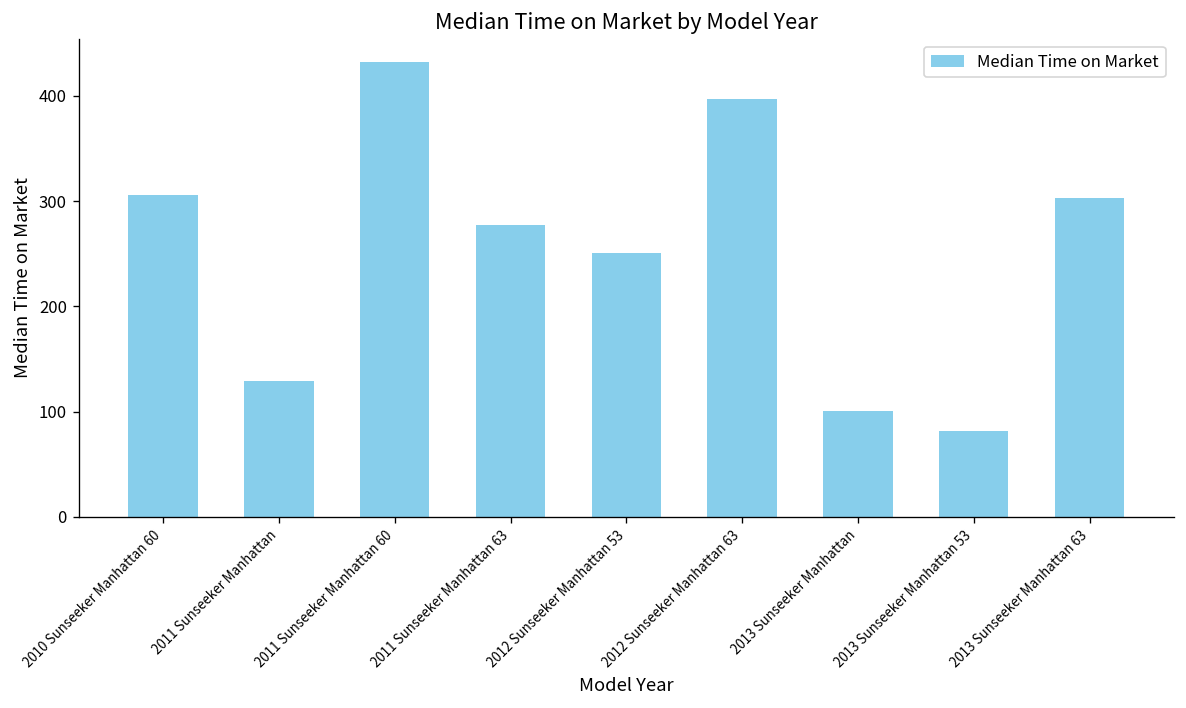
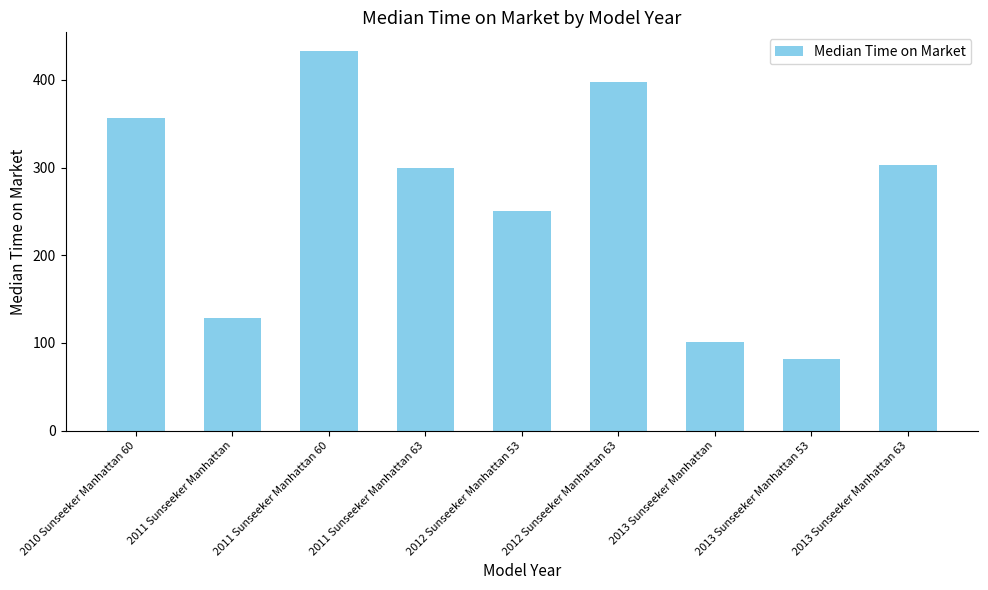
  {
-   "2010 Sunseeker Manhattan 60": 310,
+   "2010 Sunseeker Manhattan 60": 360,
    "2011 Sunseeker Manhattan": 130,
    "2011 Sunseeker Manhattan 60": 430,
-   "2011 Sunseeker Manhattan 63": 280,
+   "2011 Sunseeker Manhattan 63": 300,
    "2012 Sunseeker Manhattan 53": 250,
    "2012 Sunseeker Manhattan 63": 400,
    "2013 Sunseeker Manhattan": 100,
    "2013 Sunseeker Manhattan 53": 80,
    "2013 Sunseeker Manhattan 63": 300
  }
